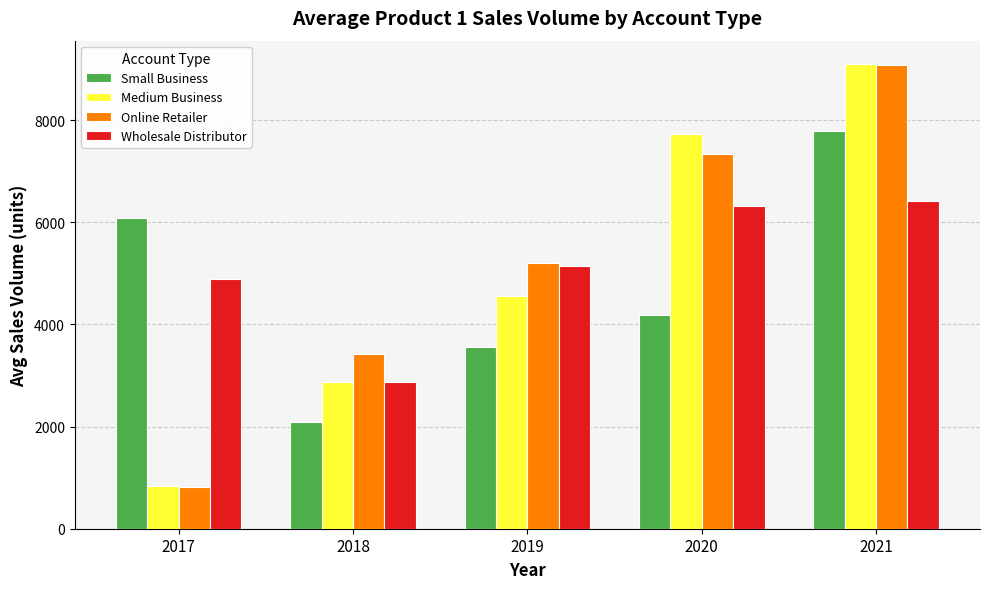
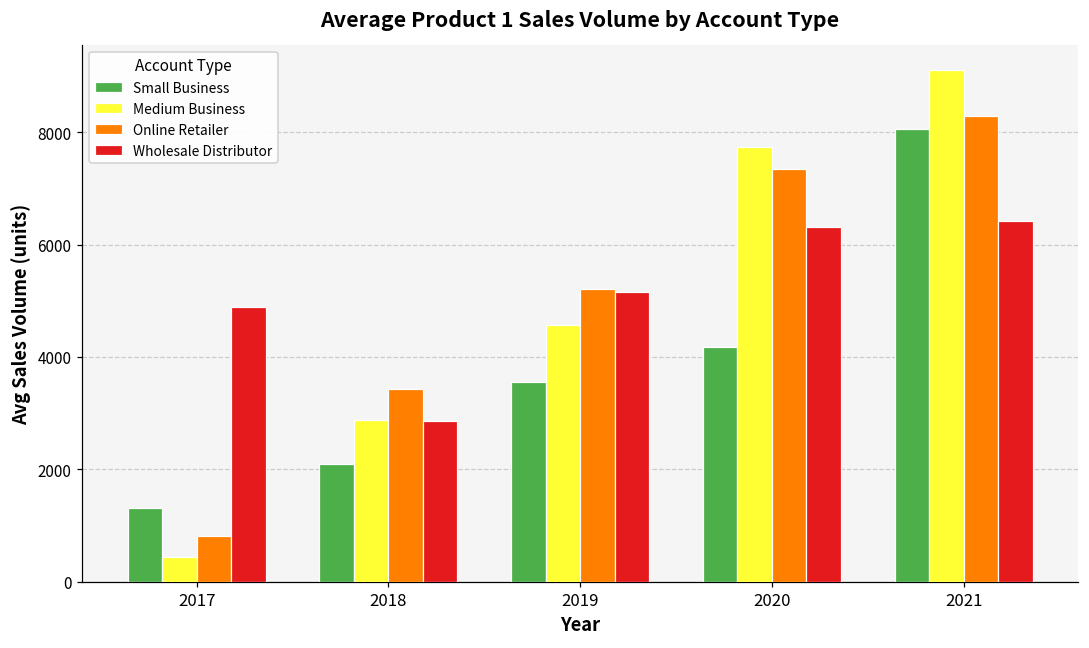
  {
    "Small Business": {
-     "2017": 6100,
+     "2017": 1300,
      "2018": 2100,
      "2019": 3600,
      "2020": 4200,
-     "2021": 7800
+     "2021": 8100
    },
    "Medium Business": {
-     "2017": 800,
+     "2017": 400,
      "2018": 2900,
      "2019": 4600,
      "2020": 7700,
      "2021": 9100
    },
    "Online Retailer": {
      "2017": 800,
      "2018": 3400,
      "2019": 5200,
      "2020": 7300,
-     "2021": 9100
+     "2021": 8300
    },
    "Wholesale Distributor": {
      "2017": 4900,
      "2018": 2900,
      "2019": 5100,
      "2020": 6300,
      "2021": 6400
    }
  }
